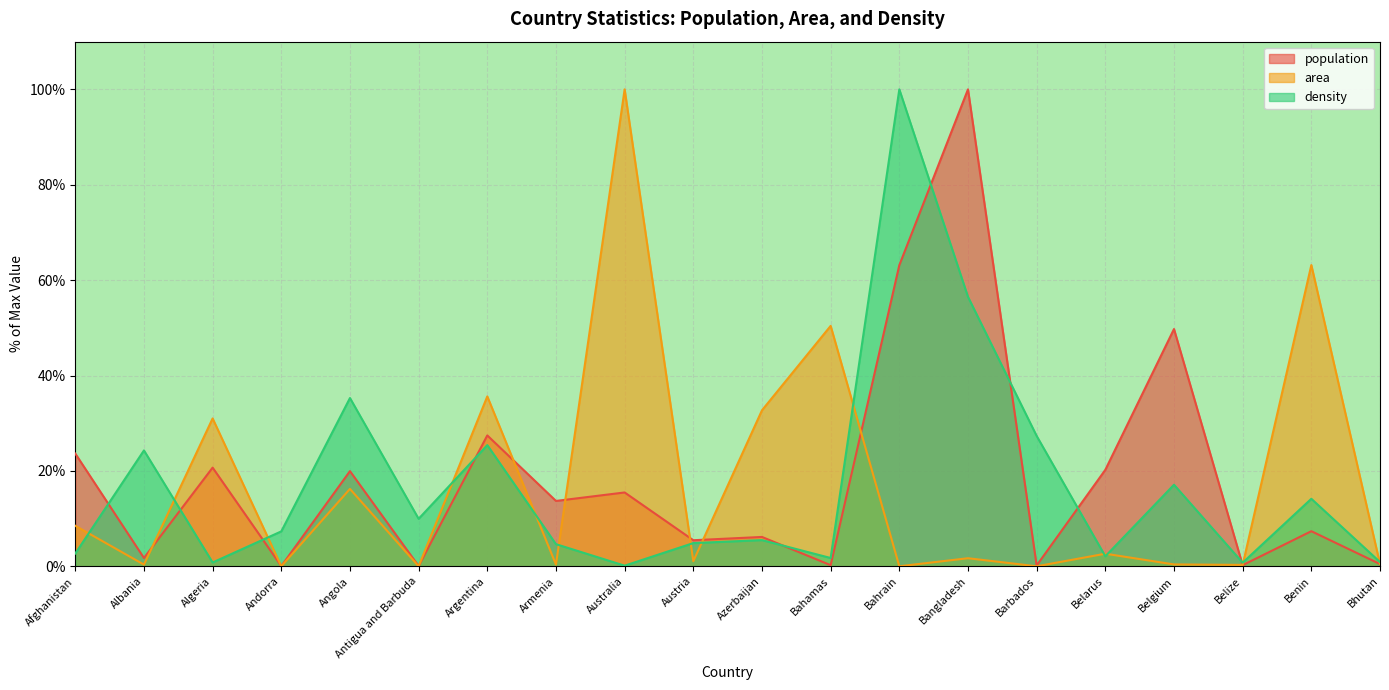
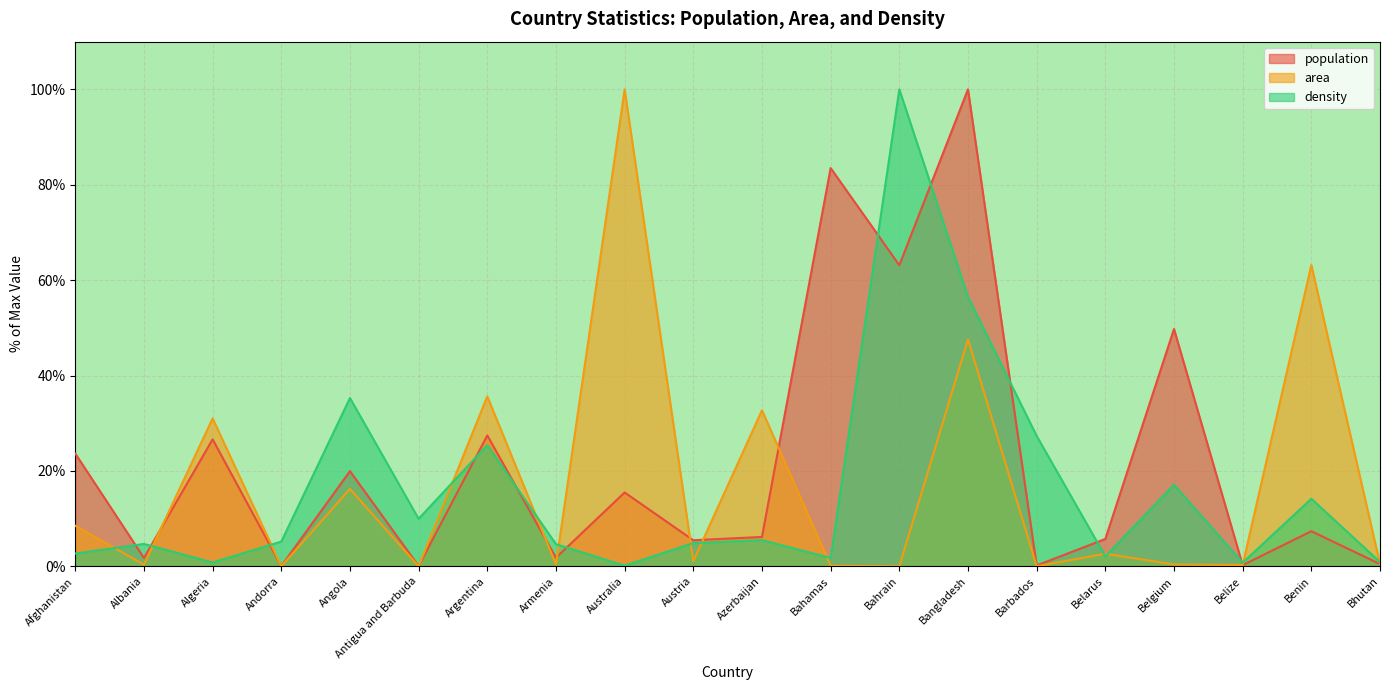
  {
    "population": {
      "Afghanistan": "24%",
      "Albania": "2%",
-     "Algeria": "21%",
+     "Algeria": "27%",
      "Angola": "20%",
      "Argentina": "27%",
-     "Armenia": "14%",
+     "Armenia": "2%",
      "Australia": "15%",
      "Austria": "5%",
      "Azerbaijan": "6%",
-     "Bahamas": "0%",
+     "Bahamas": "84%",
      "Bahrain": "63%",
      "Bangladesh": "100%",
-     "Belarus": "20%",
+     "Belarus": "6%",
      "Belgium": "50%",
      "Benin": "7%"
    },
    "area": {
      "Afghanistan": "8%",
      "Albania": "0%",
      "Algeria": "31%",
      "Angola": "16%",
      "Argentina": "36%",
      "Armenia": "0%",
      "Australia": "100%",
      "Austria": "1%",
      "Azerbaijan": "33%",
-     "Bahamas": "50%",
+     "Bahamas": "0%",
      "Bahrain": "0%",
-     "Bangladesh": "2%",
+     "Bangladesh": "48%",
      "Belarus": "3%",
      "Belgium": "0%",
      "Benin": "63%"
    },
    "density": {
      "Afghanistan": "3%",
-     "Albania": "24%",
+     "Albania": "5%",
      "Algeria": "1%",
-     "Andorra": "7%",
+     "Andorra": "5%",
      "Angola": "35%",
      "Antigua and Barbuda": "10%",
      "Argentina": "25%",
      "Armenia": "5%",
      "Australia": "0%",
      "Austria": "5%",
      "Azerbaijan": "5%",
      "Bahamas": "2%",
      "Bahrain": "100%",
      "Bangladesh": "56%",
      "Barbados": "27%",
      "Belarus": "2%",
      "Belgium": "17%",
      "Benin": "14%"
    }
  }
